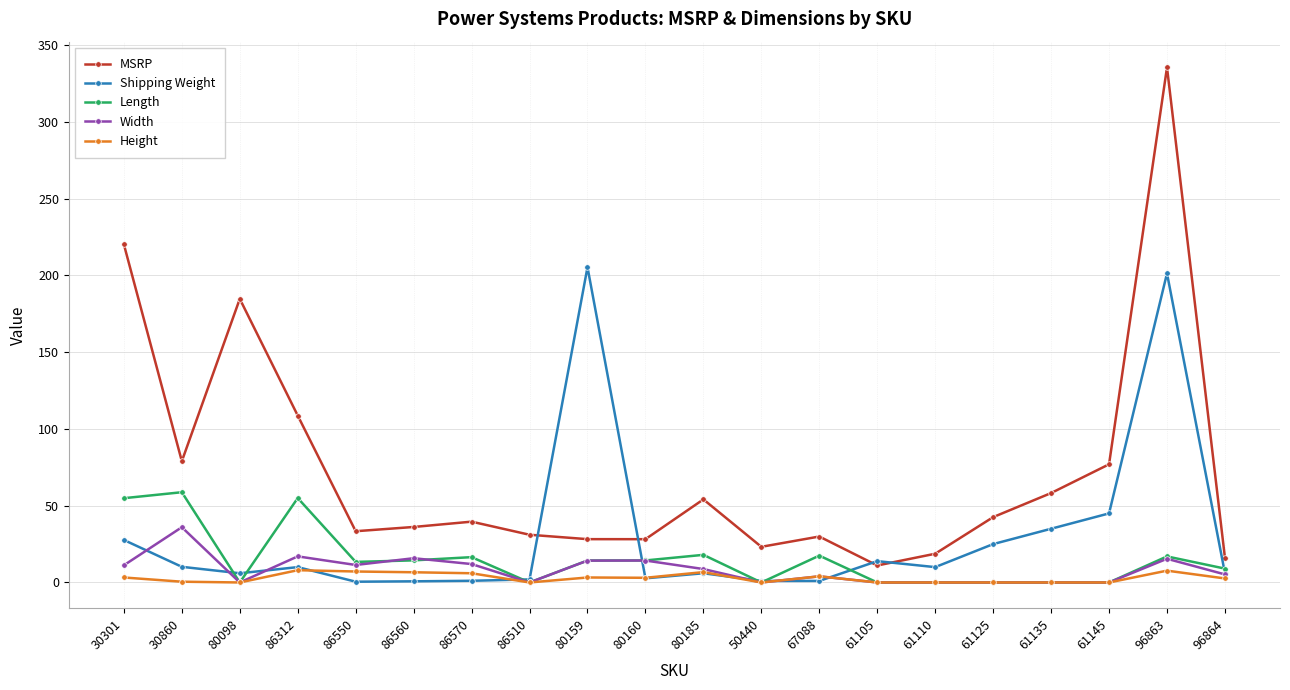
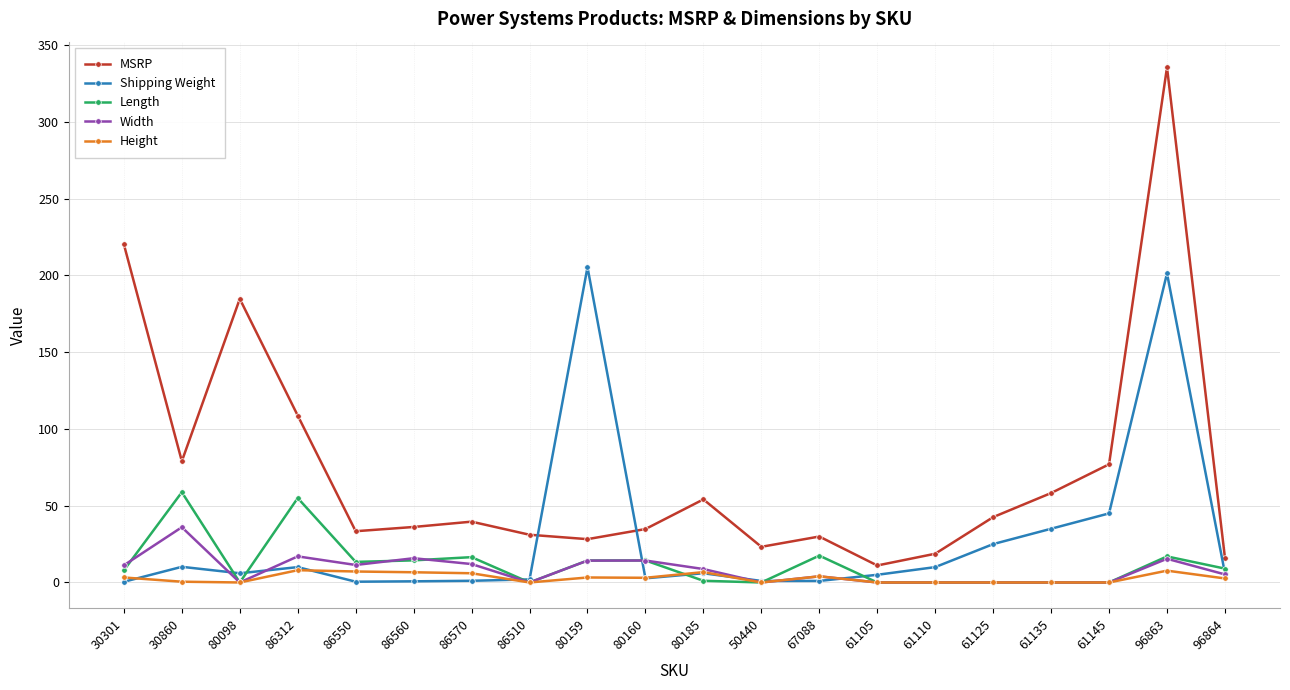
  {
    "MSRP": {
      "30301": 220,
      "30860": 79,
      "80098": 185,
      "86312": 109,
      "86550": 33,
      "86560": 36,
      "86570": 40,
      "86510": 31,
      "80159": 28,
-     "80160": 28,
+     "80160": 35,
      "80185": 54,
      "50440": 23,
      "67088": 30,
      "61105": 11,
      "61110": 19,
      "61125": 43,
      "61135": 58,
      "61145": 77,
      "96863": 336,
      "96864": 16
    },
    "Shipping Weight": {
-     "30301": 28,
+     "30301": 0,
      "30860": 10,
      "80098": 6,
      "86312": 10,
      "86550": 1,
      "86560": 1,
      "86570": 1,
      "86510": 2,
      "80159": 205,
      "67088": 1,
-     "61105": 14,
+     "61105": 5,
      "61110": 10,
      "61125": 25,
      "61135": 35,
      "61145": 45,
      "96863": 201
    },
    "Length": {
-     "30301": 55,
+     "30301": 8,
      "30860": 59,
      "86312": 55,
      "86550": 13,
      "86570": 17,
-     "80185": 18,
+     "80185": 1,
      "67088": 18,
      "96864": 9
    },
    "Width": {
      "30301": 11,
      "30860": 36,
      "86312": 17,
      "86550": 11,
      "86570": 12,
      "80185": 9
    },
    "Height": {
      "30301": 3,
      "30860": 1,
      "86312": 8,
      "86550": 7,
      "86560": 7,
      "86570": 6,
      "80159": 3,
      "96863": 8,
      "96864": 3
    }
  }
